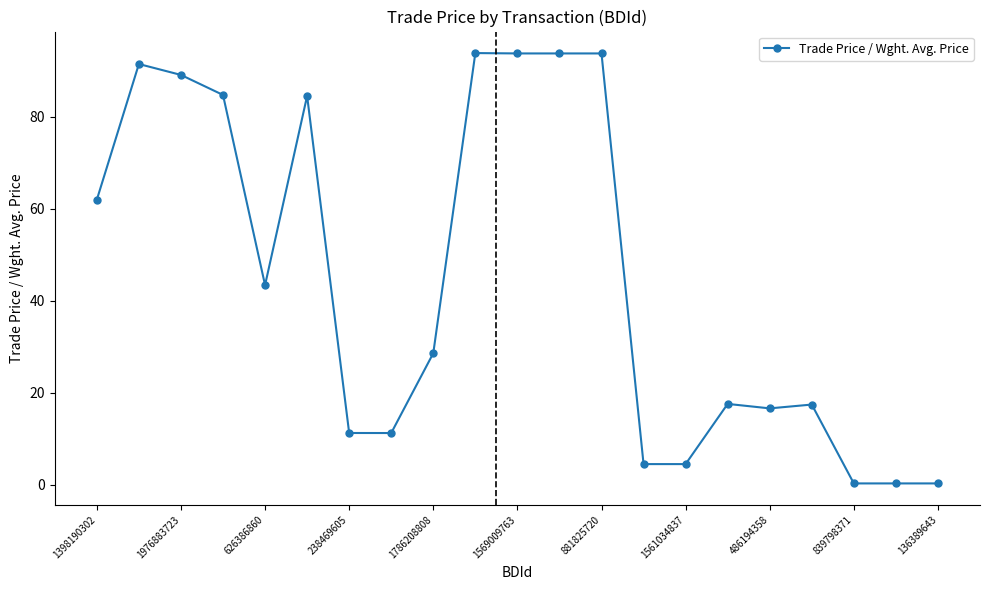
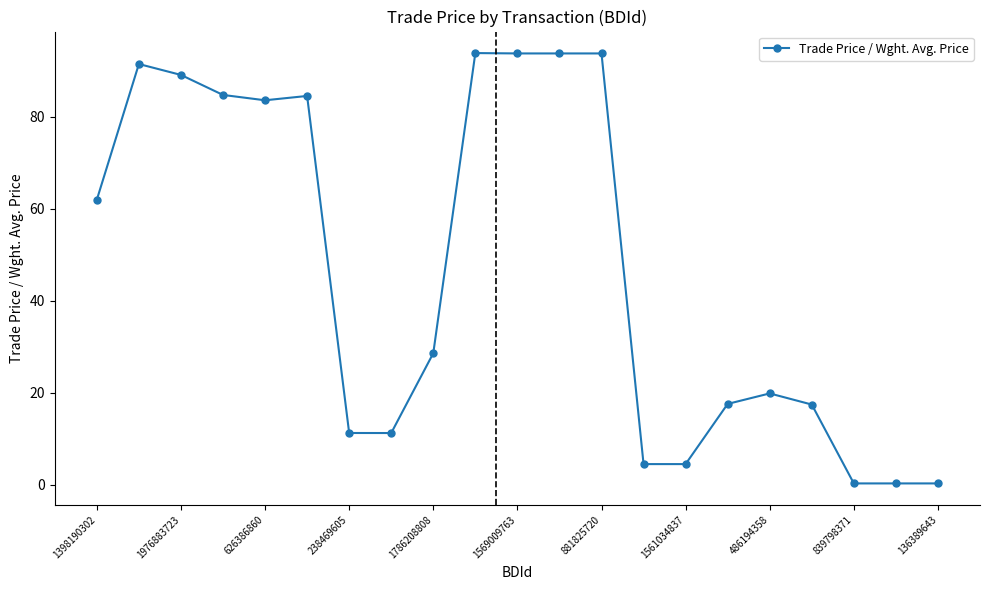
  {
    "1398190302": 62,
    "1976883723": 89,
-   "626386860": 43,
+   "626386860": 84,
    "238469605": 11,
    "1786208808": 29,
    "1569009763": 94,
    "881825720": 94,
    "1561034837": 5,
-   "486194358": 17,
+   "486194358": 20,
    "839798371": 0,
    "136389643": 0
  }
